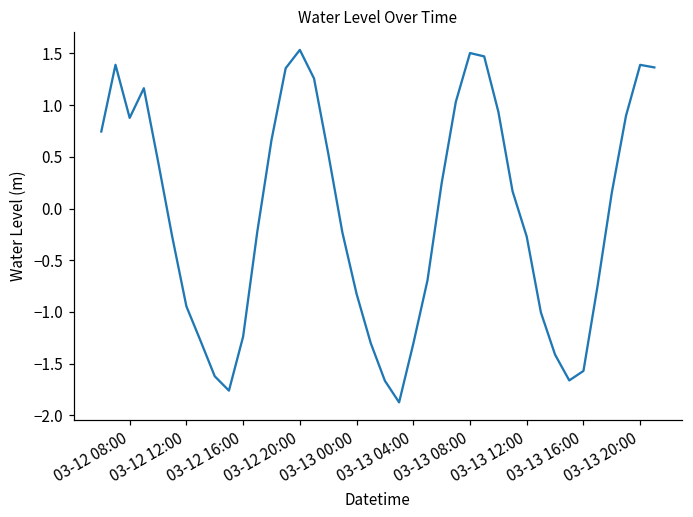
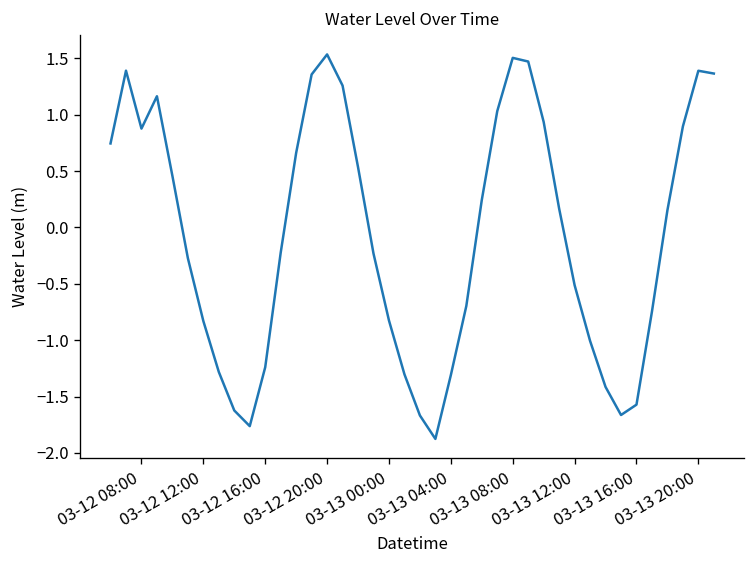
  {
    "03-12 08:00": 0.9,
-   "03-12 12:00": -0.9,
+   "03-12 12:00": -0.8,
    "03-12 16:00": -1.2,
    "03-12 20:00": 1.5,
    "03-13 00:00": -0.8,
    "03-13 04:00": -1.3,
    "03-13 08:00": 1.5,
-   "03-13 12:00": -0.3,
+   "03-13 12:00": -0.5,
    "03-13 16:00": -1.6,
    "03-13 20:00": 1.4
  }
